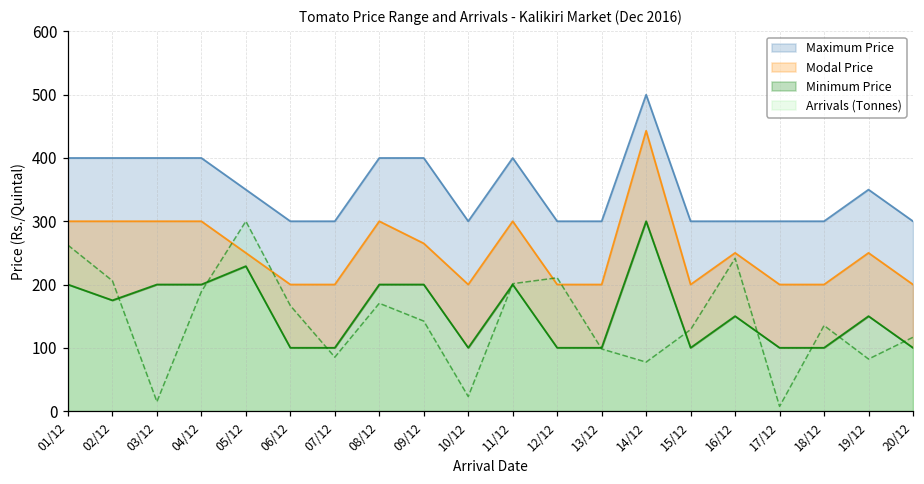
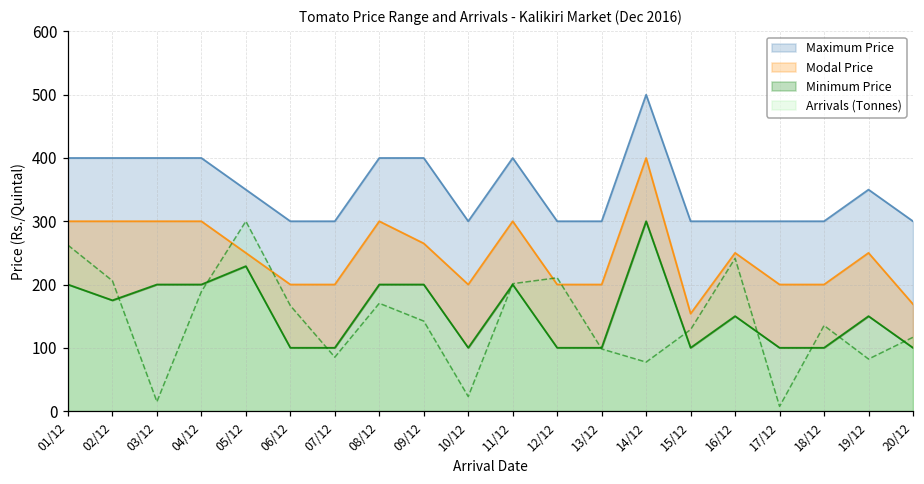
  {
    "Modal Price": {
      "01/12": 300,
      "02/12": 300,
      "03/12": 300,
      "04/12": 300,
      "05/12": 250,
      "06/12": 200,
      "07/12": 200,
      "08/12": 300,
      "09/12": 270,
      "10/12": 200,
      "11/12": 300,
      "12/12": 200,
      "13/12": 200,
-     "14/12": 440,
-     "15/12": 200,
+     "14/12": 400,
+     "15/12": 150,
      "16/12": 250,
      "17/12": 200,
      "18/12": 200,
      "19/12": 250,
-     "20/12": 200
+     "20/12": 170
    },
    "Minimum Price": {
      "01/12": 200,
      "02/12": 180,
      "03/12": 200,
      "04/12": 200,
      "05/12": 230,
      "06/12": 100,
      "07/12": 100,
      "08/12": 200,
      "09/12": 200,
      "10/12": 100,
      "12/12": 100,
      "14/12": 300,
      "15/12": 100,
      "16/12": 150,
      "17/12": 100,
      "18/12": 100,
      "19/12": 150,
      "20/12": 100
    }
  }
